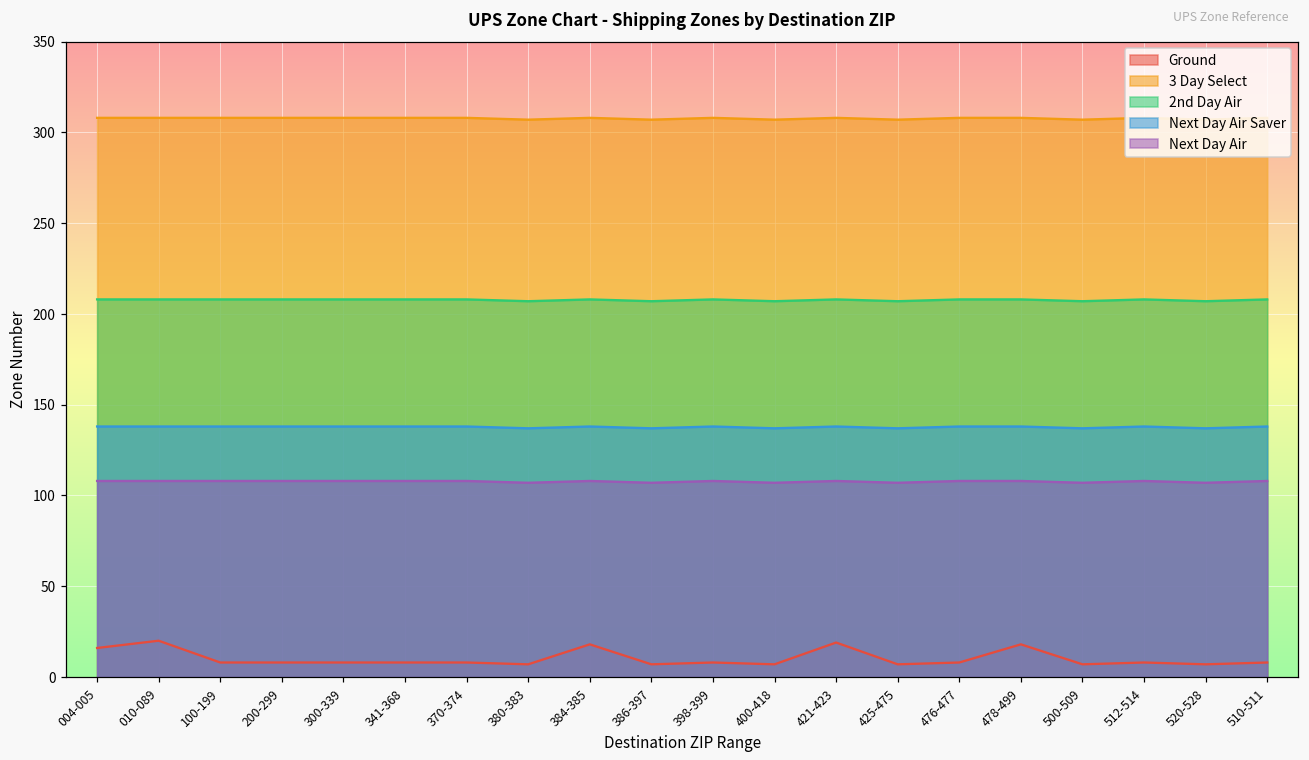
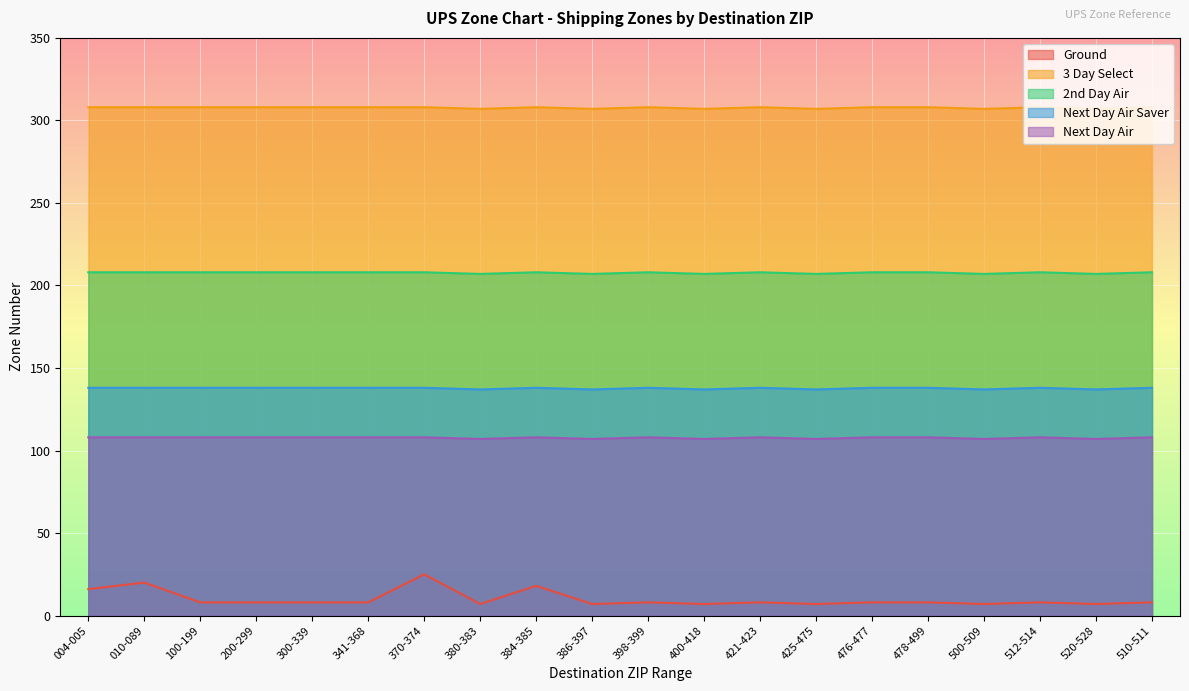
  {
    "Ground": {
      "004-005": 16,
      "010-089": 20,
      "100-199": 8,
      "200-299": 8,
      "300-339": 8,
      "341-368": 8,
-     "370-374": 8,
+     "370-374": 25,
      "380-383": 7,
      "384-385": 18,
      "386-397": 7,
      "398-399": 8,
      "400-418": 7,
-     "421-423": 19,
+     "421-423": 8,
      "425-475": 7,
      "476-477": 8,
-     "478-499": 18,
+     "478-499": 8,
      "500-509": 7,
      "512-514": 8,
      "520-528": 7,
      "510-511": 8
    },
    "3 Day Select": {
      "004-005": 308,
      "010-089": 308,
      "100-199": 308,
      "200-299": 308,
      "300-339": 308,
      "341-368": 308,
      "370-374": 308,
      "380-383": 307,
      "384-385": 308,
      "386-397": 307,
      "398-399": 308,
      "400-418": 307,
      "421-423": 308,
      "425-475": 307,
      "476-477": 308,
      "478-499": 308,
      "500-509": 307
    },
    "2nd Day Air": {
      "004-005": 208,
      "010-089": 208,
      "100-199": 208,
      "200-299": 208,
      "300-339": 208,
      "341-368": 208,
      "370-374": 208,
      "380-383": 207,
      "384-385": 208,
      "386-397": 207,
      "398-399": 208,
      "400-418": 207,
      "421-423": 208,
      "425-475": 207,
      "476-477": 208,
      "478-499": 208,
      "500-509": 207,
      "512-514": 208,
      "520-528": 207,
      "510-511": 208
    },
    "Next Day Air Saver": {
      "004-005": 138,
      "010-089": 138,
      "100-199": 138,
      "200-299": 138,
      "300-339": 138,
      "341-368": 138,
      "370-374": 138,
      "380-383": 137,
      "384-385": 138,
      "386-397": 137,
      "398-399": 138,
      "400-418": 137,
      "421-423": 138,
      "425-475": 137,
      "476-477": 138,
      "478-499": 138,
      "500-509": 137,
      "512-514": 138,
      "520-528": 137,
      "510-511": 138
    },
    "Next Day Air": {
      "004-005": 108,
      "010-089": 108,
      "100-199": 108,
      "200-299": 108,
      "300-339": 108,
      "341-368": 108,
      "370-374": 108,
      "380-383": 107,
      "384-385": 108,
      "386-397": 107,
      "398-399": 108,
      "400-418": 107,
      "421-423": 108,
      "425-475": 107,
      "476-477": 108,
      "478-499": 108,
      "500-509": 107,
      "512-514": 108,
      "520-528": 107,
      "510-511": 108
    }
  }
